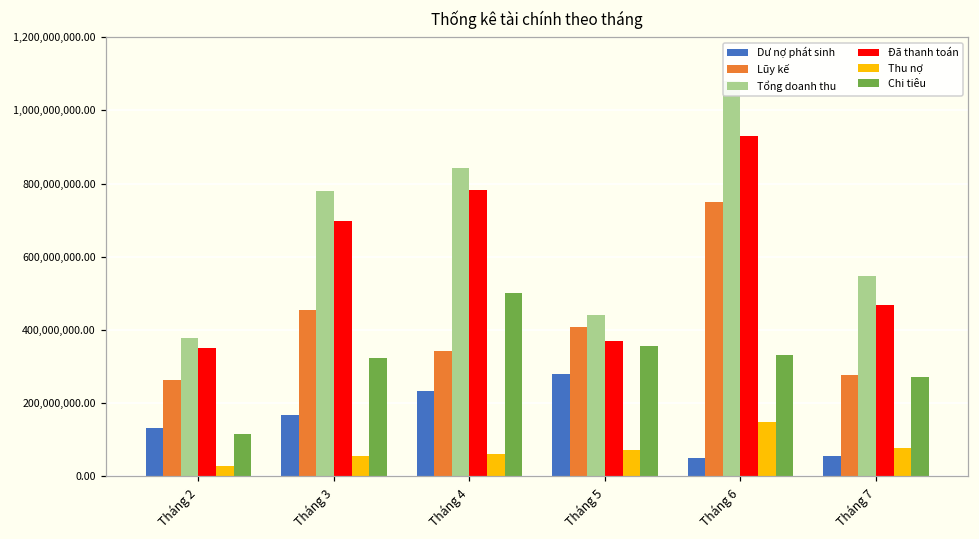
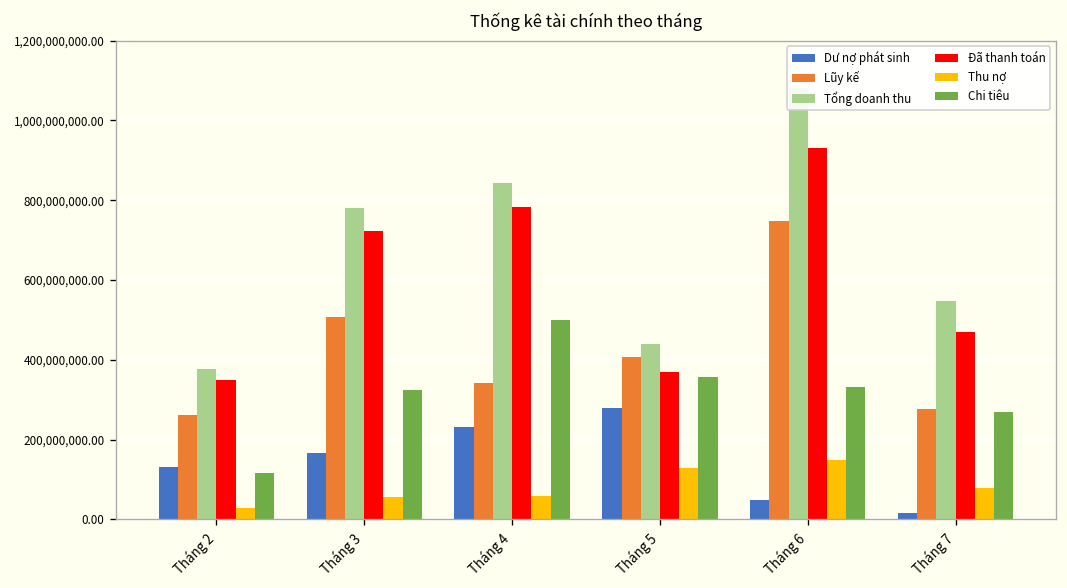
  {
    "Dư nợ phát sinh": {
      "Tháng 2": "130,000,000",
      "Tháng 3": "170,000,000",
      "Tháng 4": "230,000,000",
      "Tháng 5": "280,000,000",
      "Tháng 6": "50,000,000",
-     "Tháng 7": "60,000,000"
+     "Tháng 7": "20,000,000"
    },
    "Lũy kế": {
      "Tháng 2": "260,000,000",
-     "Tháng 3": "460,000,000",
+     "Tháng 3": "510,000,000",
      "Tháng 4": "340,000,000",
      "Tháng 5": "410,000,000",
      "Tháng 6": "750,000,000",
      "Tháng 7": "280,000,000"
    },
    "Tổng doanh thu": {
      "Tháng 2": "380,000,000",
      "Tháng 3": "780,000,000",
      "Tháng 4": "840,000,000",
      "Tháng 5": "440,000,000",
      "Tháng 7": "550,000,000"
    },
    "Đã thanh toán": {
      "Tháng 2": "350,000,000",
-     "Tháng 3": "700,000,000",
+     "Tháng 3": "720,000,000",
      "Tháng 4": "780,000,000",
      "Tháng 5": "370,000,000",
      "Tháng 6": "930,000,000",
      "Tháng 7": "470,000,000"
    },
    "Thu nợ": {
      "Tháng 2": "30,000,000",
      "Tháng 3": "60,000,000",
      "Tháng 4": "60,000,000",
-     "Tháng 5": "70,000,000",
+     "Tháng 5": "130,000,000",
      "Tháng 6": "150,000,000",
      "Tháng 7": "80,000,000"
    },
    "Chi tiêu": {
      "Tháng 2": "120,000,000",
      "Tháng 3": "320,000,000",
      "Tháng 4": "500,000,000",
      "Tháng 5": "360,000,000",
      "Tháng 6": "330,000,000",
      "Tháng 7": "270,000,000"
    }
  }
